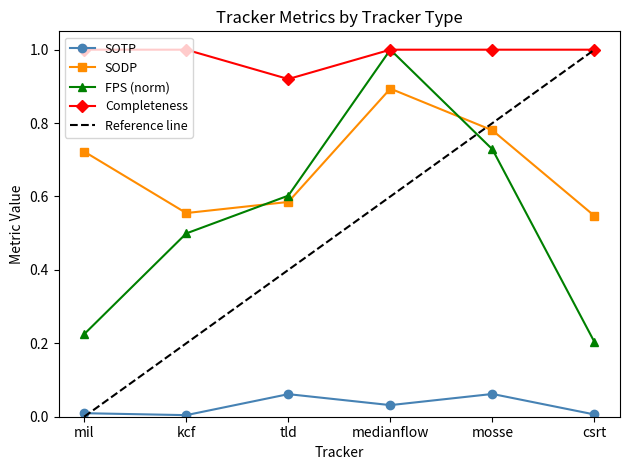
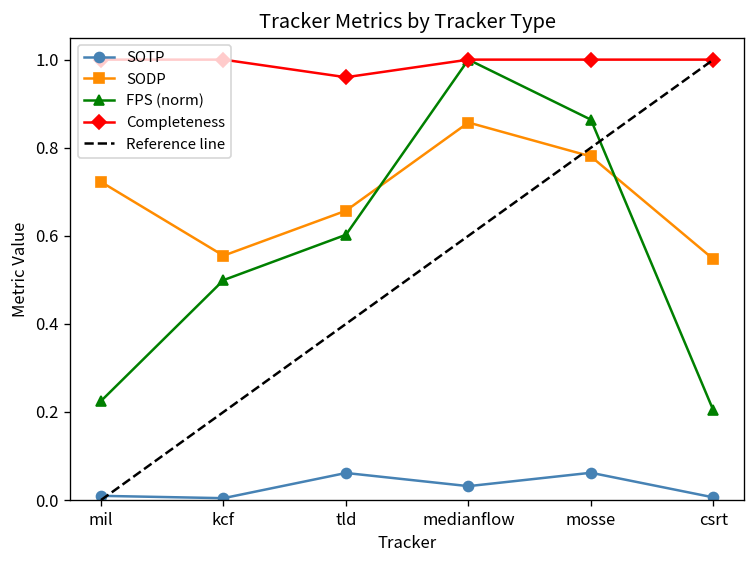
  {
    "SOTP": {
      "mil": 0.01,
      "kcf": 0.00,
      "tld": 0.06,
      "medianflow": 0.03,
      "mosse": 0.06,
      "csrt": 0.01
    },
    "SODP": {
      "mil": 0.72,
      "kcf": 0.55,
-     "tld": 0.59,
-     "medianflow": 0.89,
+     "tld": 0.66,
+     "medianflow": 0.86,
      "mosse": 0.78,
      "csrt": 0.55
    },
    "FPS (norm)": {
      "mil": 0.22,
      "kcf": 0.50,
      "tld": 0.60,
-     "mosse": 0.73,
+     "mosse": 0.86,
      "csrt": 0.20
    },
    "Completeness": {
-     "tld": 0.92,
+     "tld": 0.96,
      "mosse": 1.00
    },
    "Reference line": {
      "mil": 0.00
    }
  }
